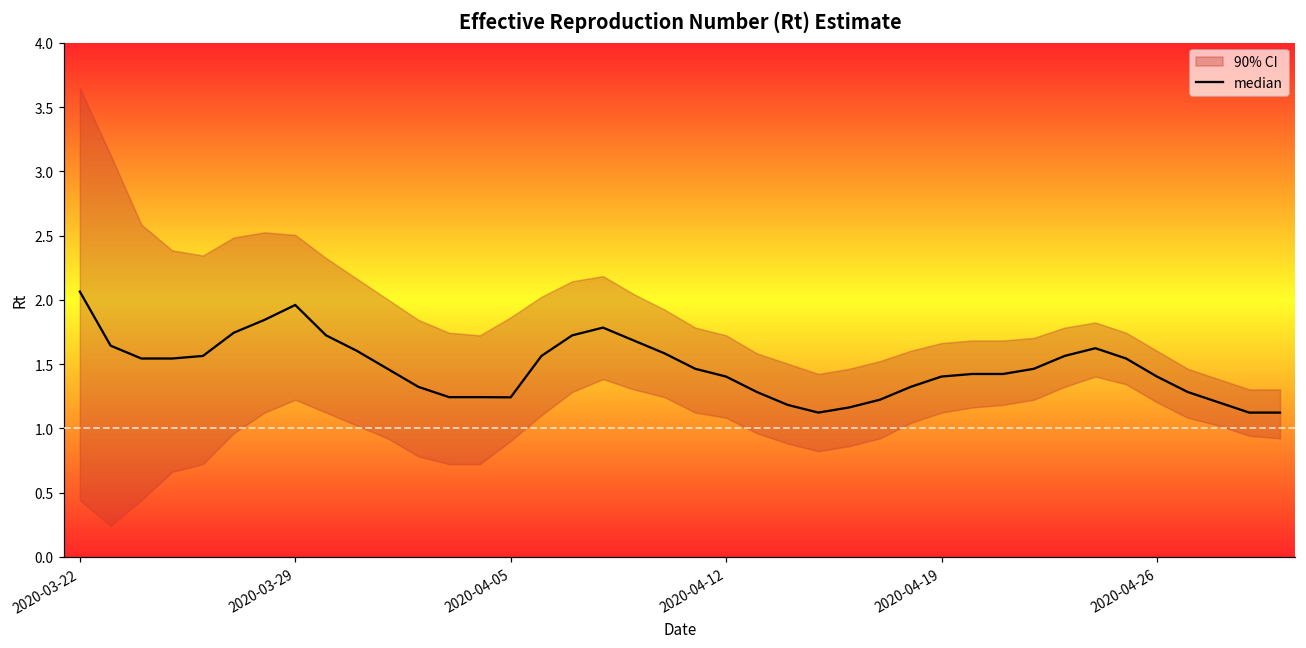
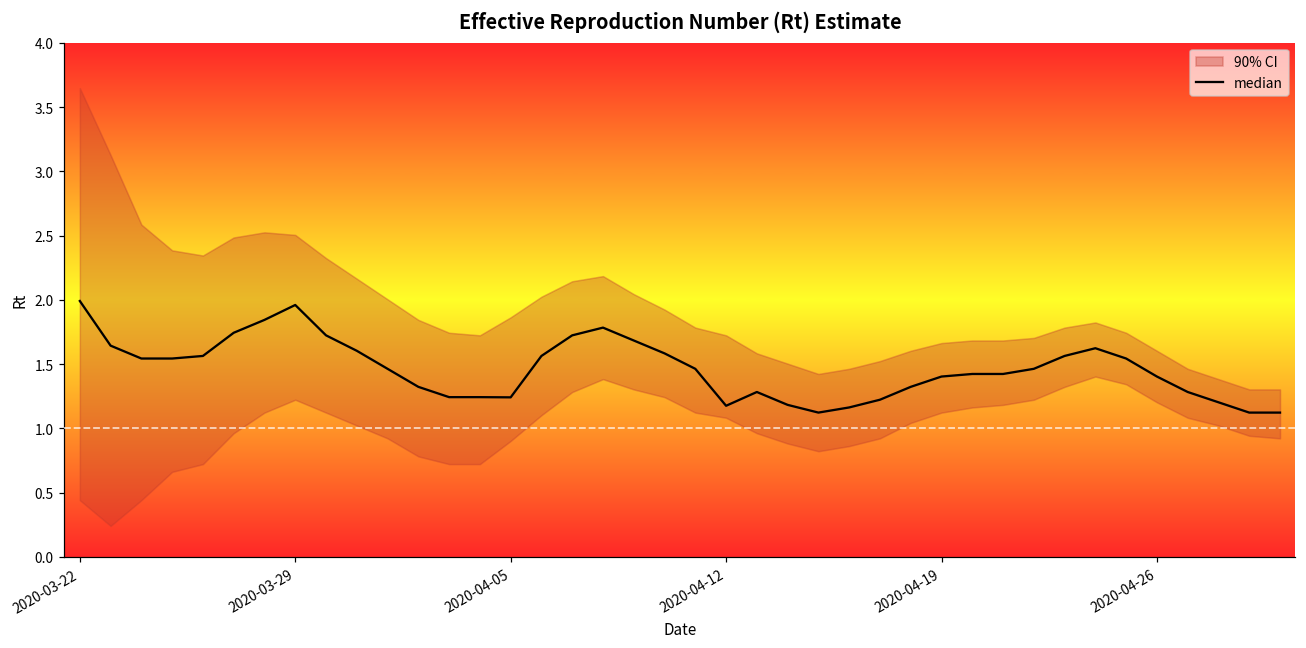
  {
    "median": {
-     "2020-03-22": 2.06,
+     "2020-03-22": 1.99,
      "2020-03-29": 1.96,
      "2020-04-05": 1.24,
-     "2020-04-12": 1.40,
+     "2020-04-12": 1.18,
      "2020-04-19": 1.40,
      "2020-04-26": 1.40
    }
  }
